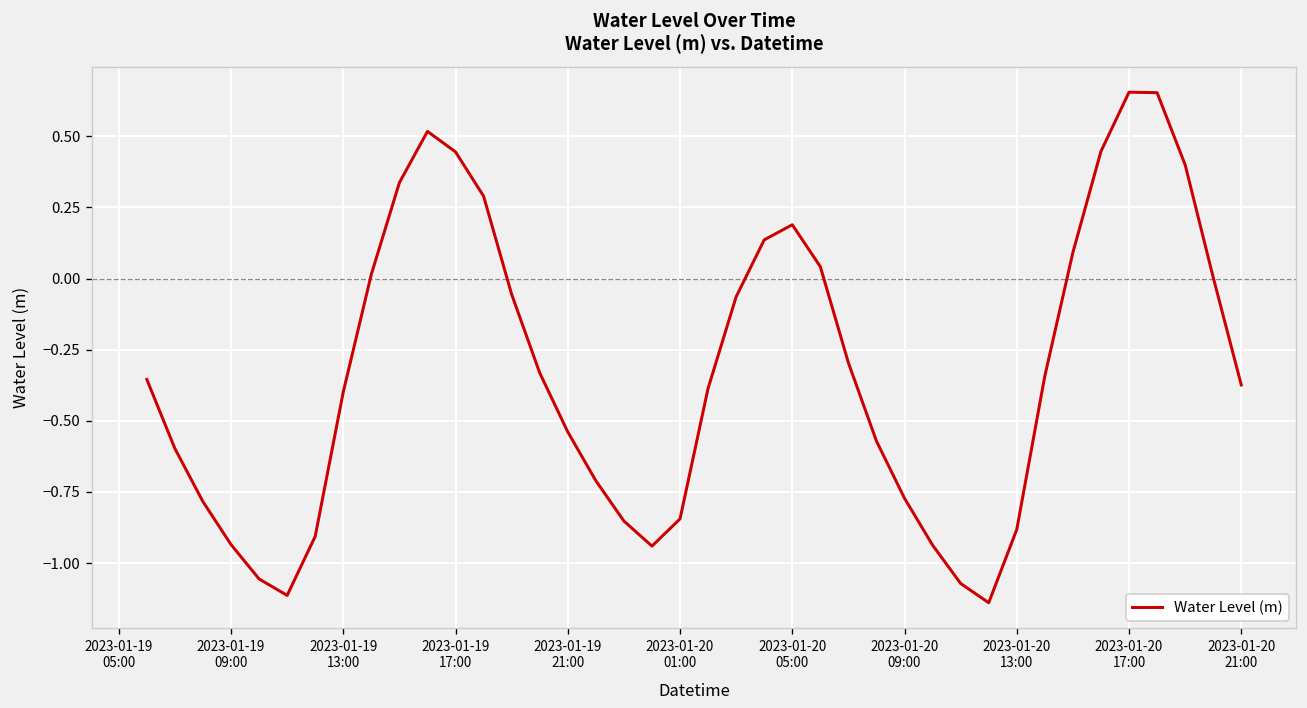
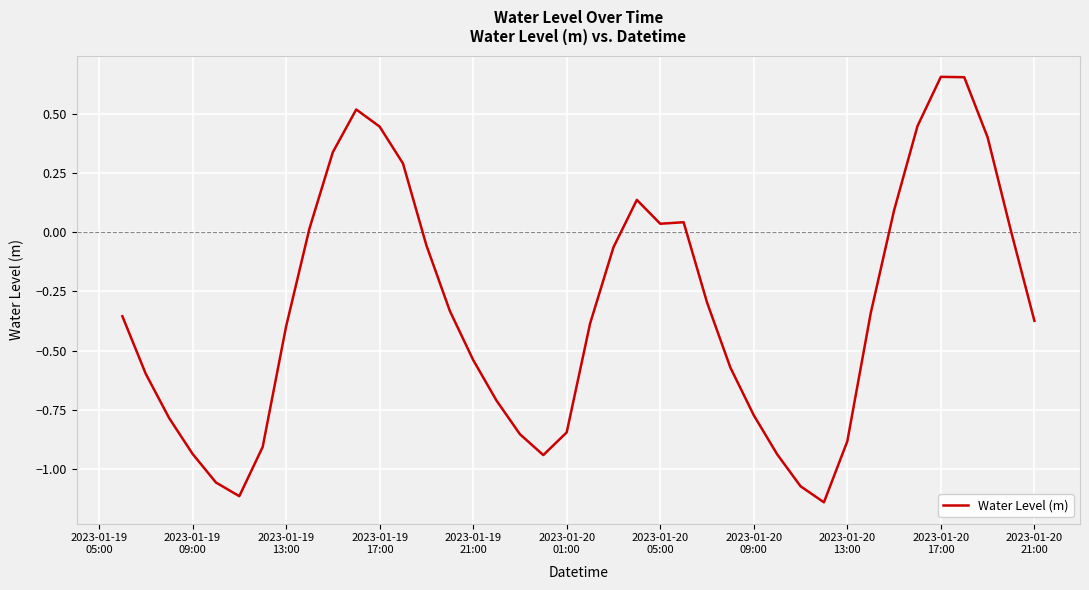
  {
    "2023-01-19 09:00": -0.94,
    "2023-01-19 13:00": -0.40,
    "2023-01-19 17:00": 0.45,
    "2023-01-19 21:00": -0.54,
    "2023-01-20 01:00": -0.84,
-   "2023-01-20 05:00": 0.19,
+   "2023-01-20 05:00": 0.04,
    "2023-01-20 09:00": -0.77,
    "2023-01-20 13:00": -0.88,
    "2023-01-20 17:00": 0.66,
    "2023-01-20 21:00": -0.37
  }
